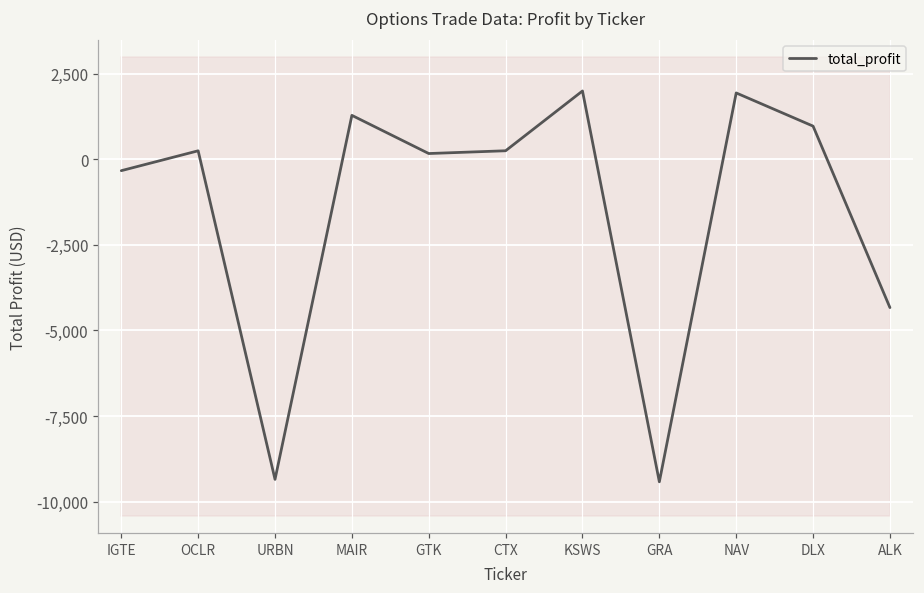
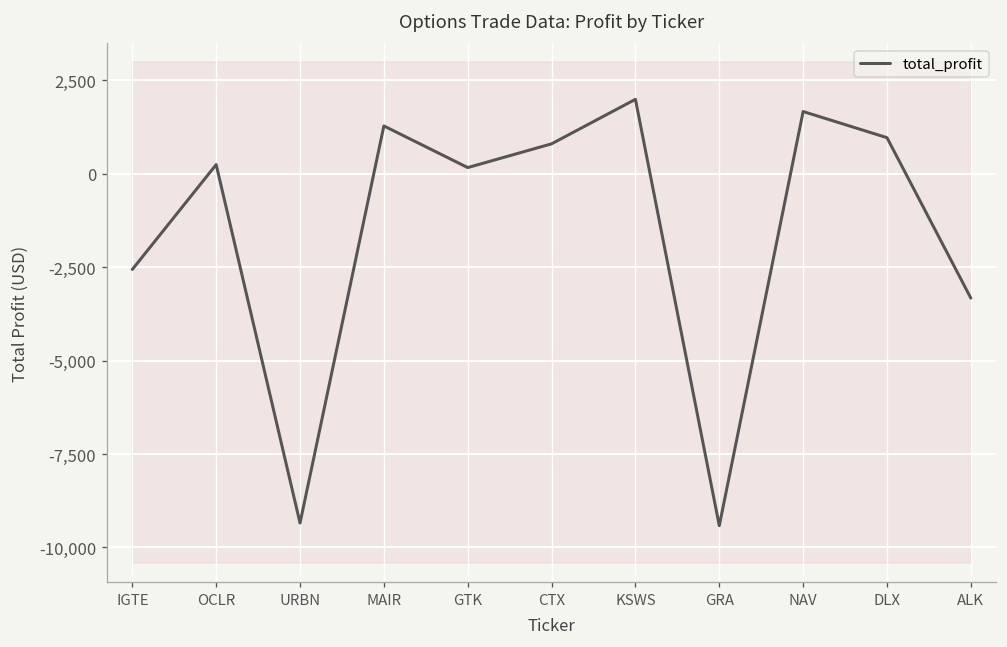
  {
    "total_profit": {
-     "IGTE": "-300",
+     "IGTE": "-2,600",
      "OCLR": "200",
      "URBN": "-9,300",
      "MAIR": "1,300",
      "GTK": "200",
-     "CTX": "200",
+     "CTX": "800",
      "KSWS": "2,000",
      "GRA": "-9,400",
-     "NAV": "1,900",
+     "NAV": "1,700",
      "DLX": "1,000",
-     "ALK": "-4,300"
+     "ALK": "-3,300"
    }
  }
